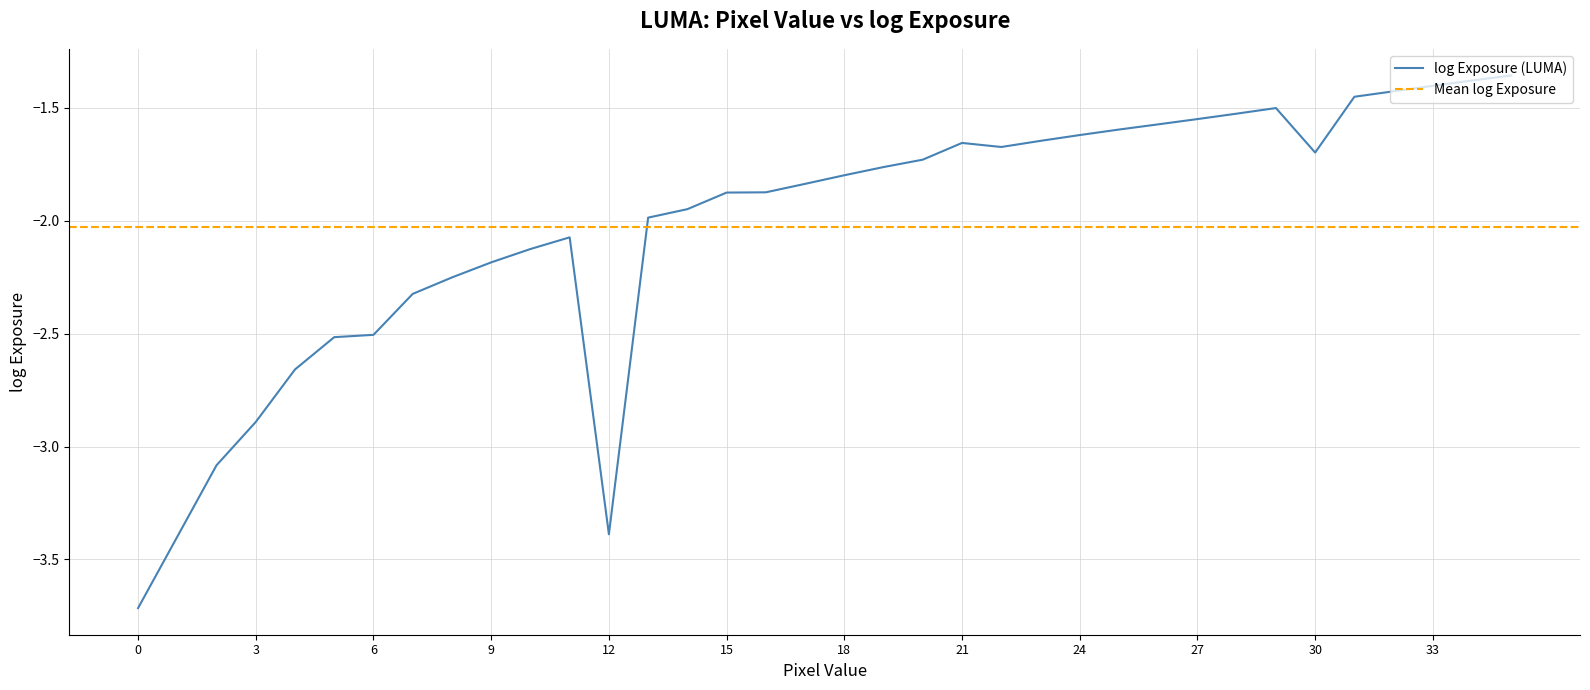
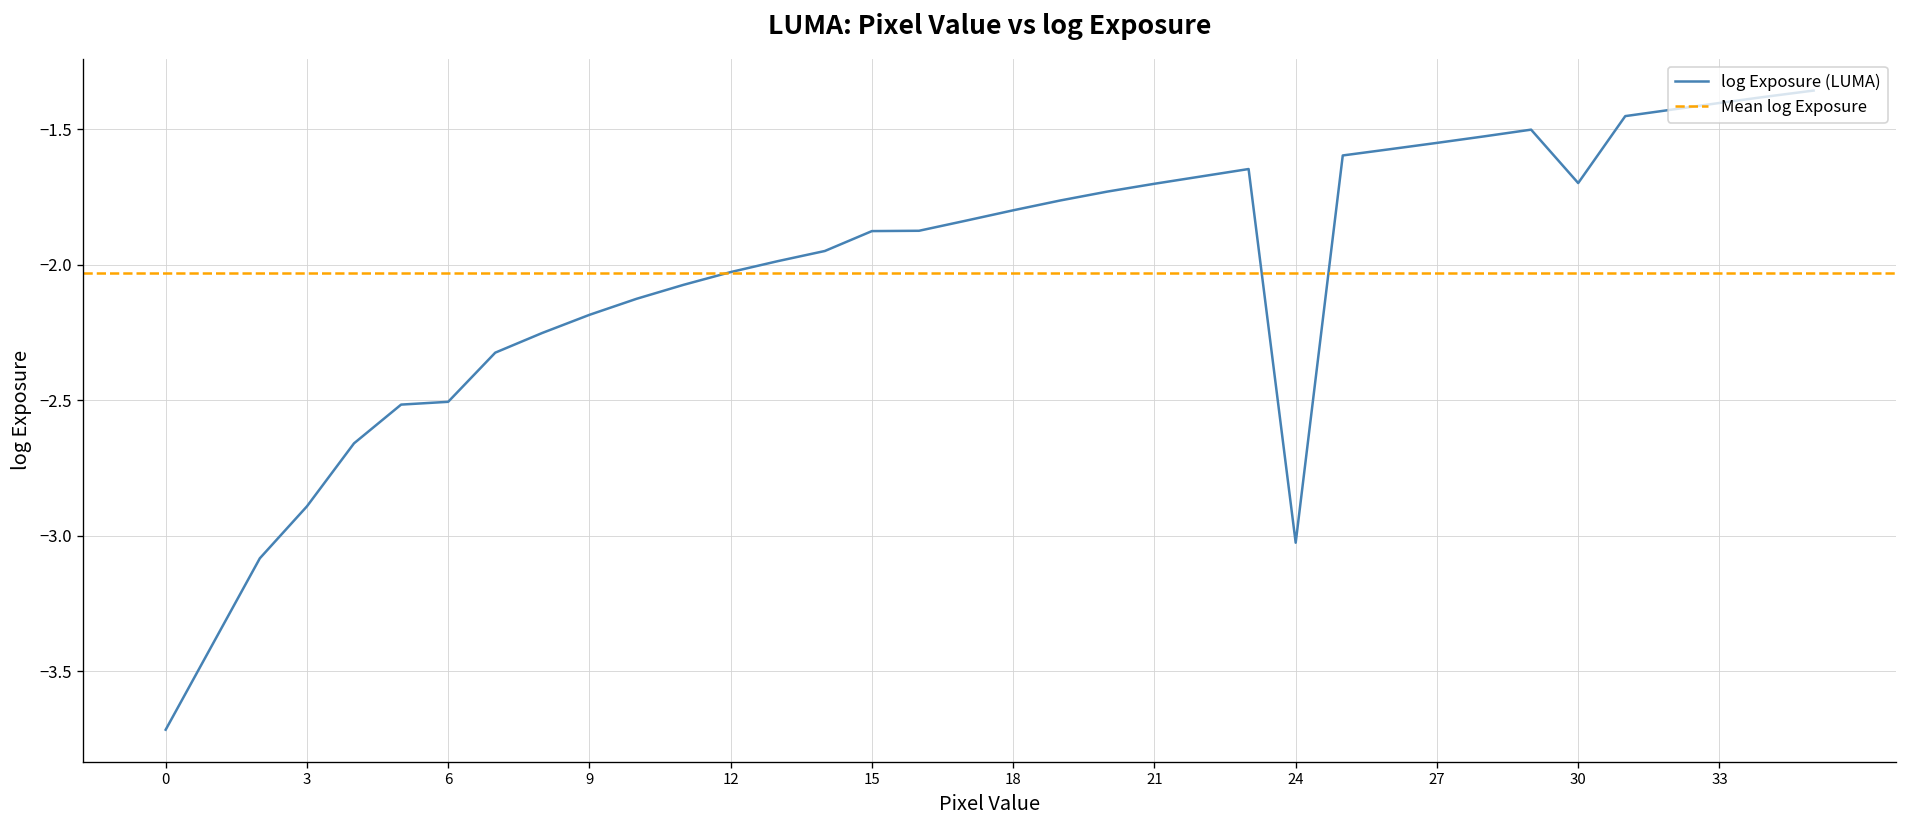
  {
    "0": -3.72,
    "3": -2.89,
    "6": -2.51,
    "9": -2.18,
-   "12": -3.39,
+   "12": -2.03,
    "15": -1.88,
    "18": -1.80,
-   "21": -1.66,
-   "24": -1.62,
+   "21": -1.70,
+   "24": -3.03,
    "27": -1.55,
    "30": -1.70
  }
